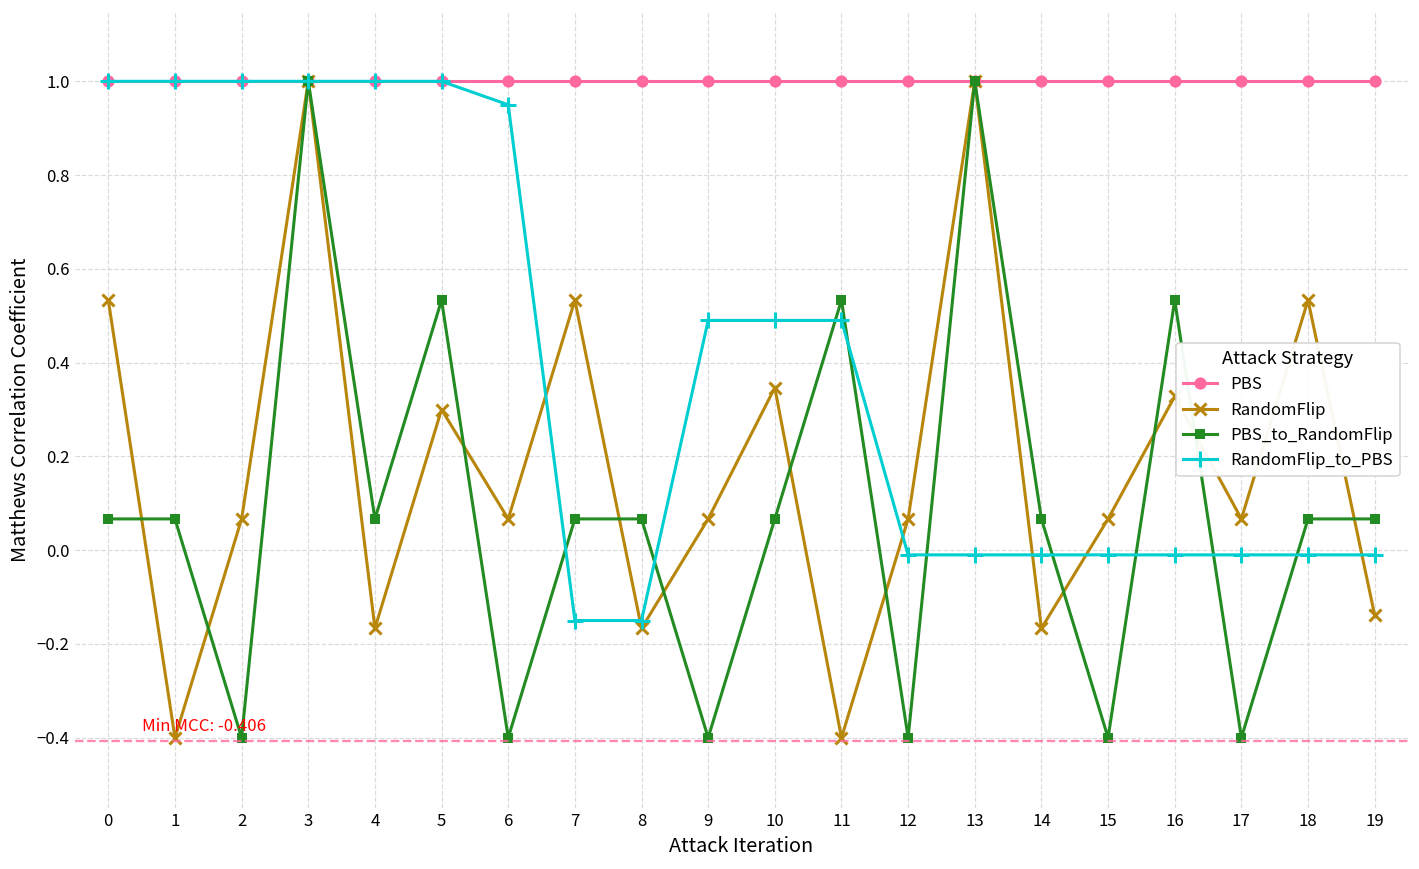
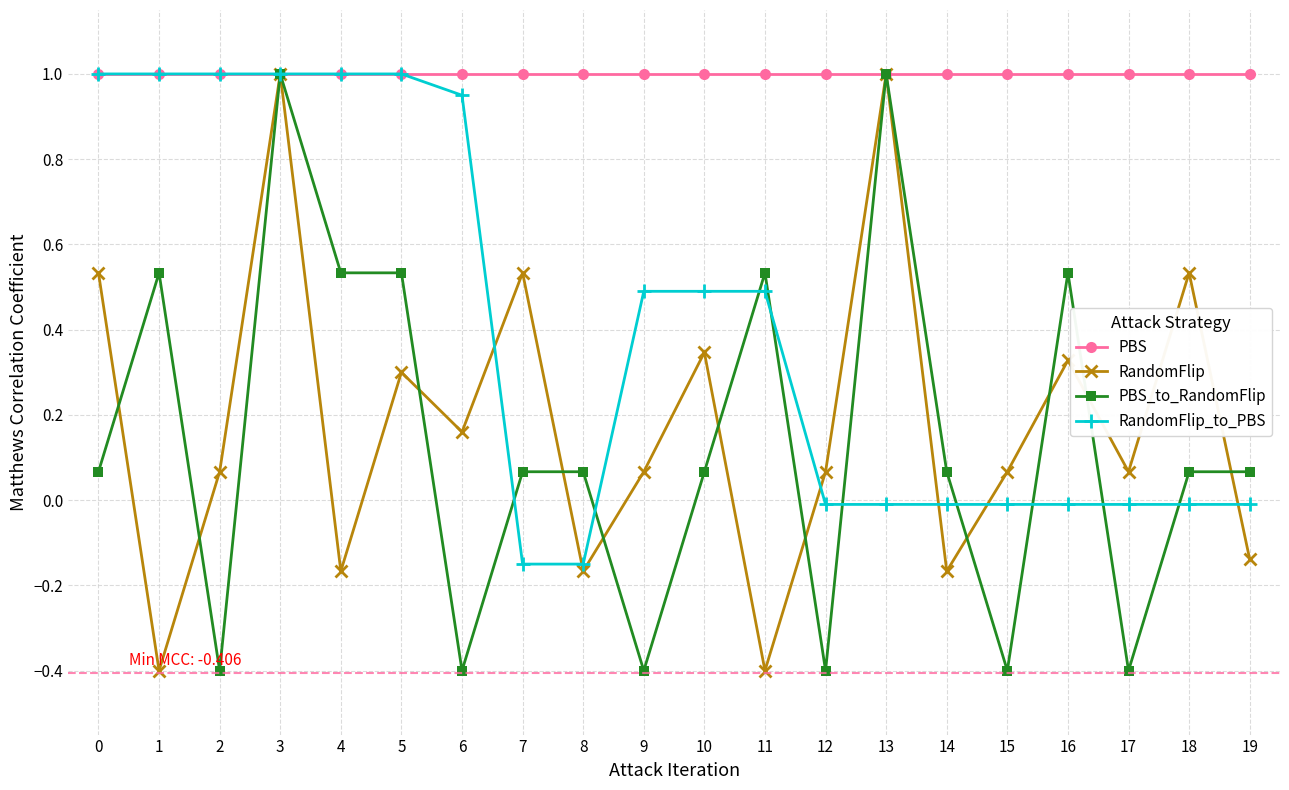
  {
    "PBS": {
      "6": 1.00,
      "7": 1.00,
      "8": 1.00,
      "9": 1.00,
      "10": 1.00,
      "11": 1.00,
      "12": 1.00,
      "14": 1.00,
      "15": 1.00,
      "16": 1.00,
      "17": 1.00,
      "18": 1.00,
      "19": 1.00
    },
    "RandomFlip": {
      "0": 0.53,
      "2": 0.07,
      "4": -0.17,
      "5": 0.30,
-     "6": 0.07,
+     "6": 0.16,
      "7": 0.53,
      "8": -0.17,
      "9": 0.07,
      "10": 0.35,
      "11": -0.40,
      "12": 0.07,
      "14": -0.17,
      "15": 0.07,
      "16": 0.33,
      "17": 0.07,
      "18": 0.53,
      "19": -0.14
    },
    "PBS_to_RandomFlip": {
      "0": 0.07,
-     "1": 0.07,
-     "4": 0.07,
+     "1": 0.53,
+     "4": 0.53,
      "5": 0.53,
      "6": -0.40,
      "7": 0.07,
      "8": 0.07,
      "9": -0.40,
      "10": 0.07,
      "11": 0.53,
      "12": -0.40,
      "14": 0.07,
      "15": -0.40,
      "16": 0.53,
      "17": -0.40,
      "18": 0.07,
      "19": 0.07
    },
    "RandomFlip_to_PBS": {
      "6": 0.95,
      "7": -0.15,
      "8": -0.15,
      "9": 0.49,
      "10": 0.49,
      "11": 0.49,
      "12": -0.01,
      "13": -0.01,
      "14": -0.01,
      "15": -0.01,
      "16": -0.01,
      "17": -0.01,
      "18": -0.01,
      "19": -0.01
    }
  }
